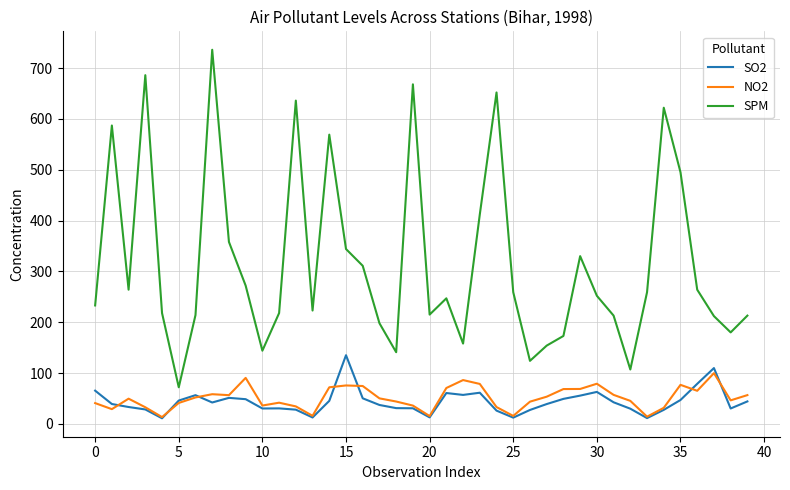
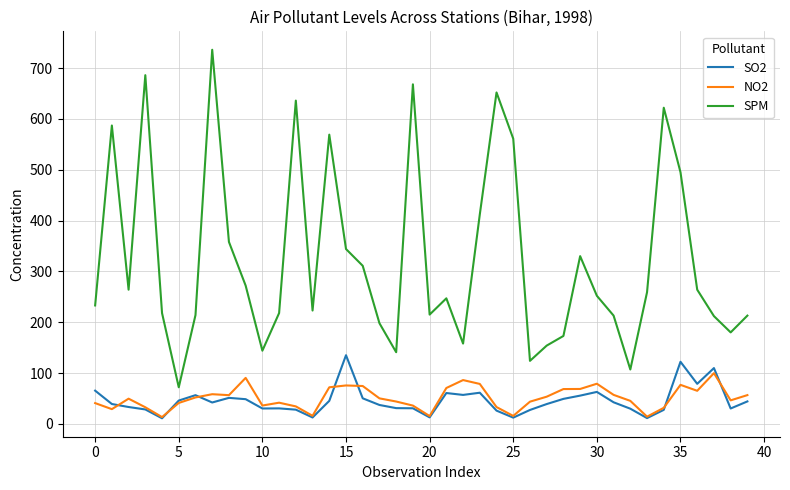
  {
    "SO2": {
      "0": 70,
      "10": 30,
      "15": 140,
      "30": 60,
-     "35": 50
+     "35": 120
    },
    "NO2": {
      "0": 40,
      "10": 40,
      "15": 80,
      "30": 80,
      "35": 80
    },
    "SPM": {
      "0": 230,
      "5": 70,
      "10": 140,
      "15": 340,
      "20": 220,
-     "25": 260,
+     "25": 560,
      "30": 250,
      "35": 500
    }
  }
